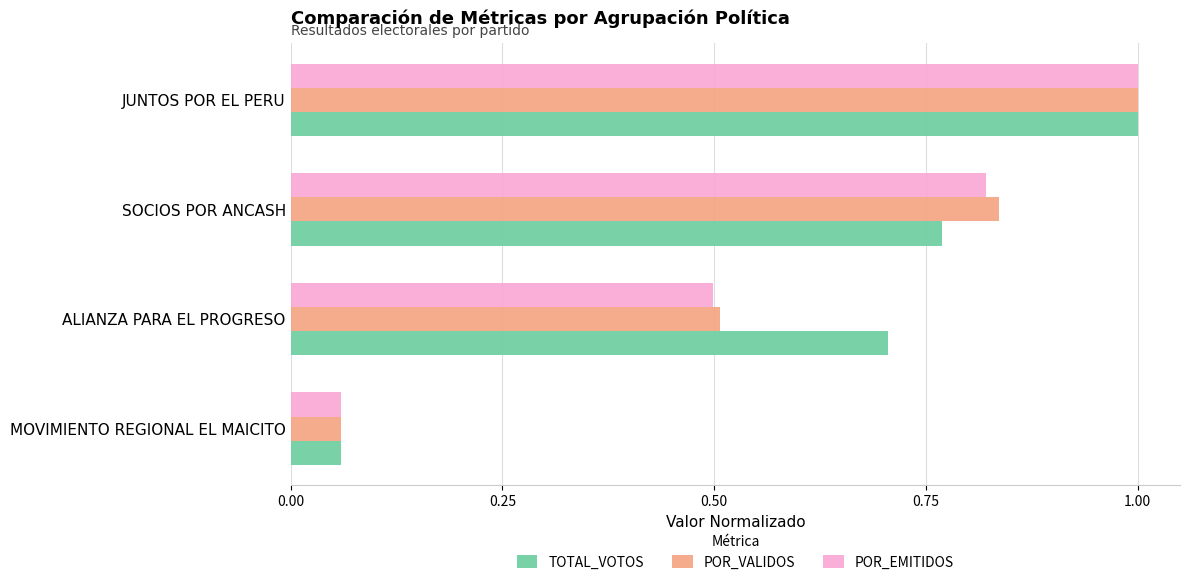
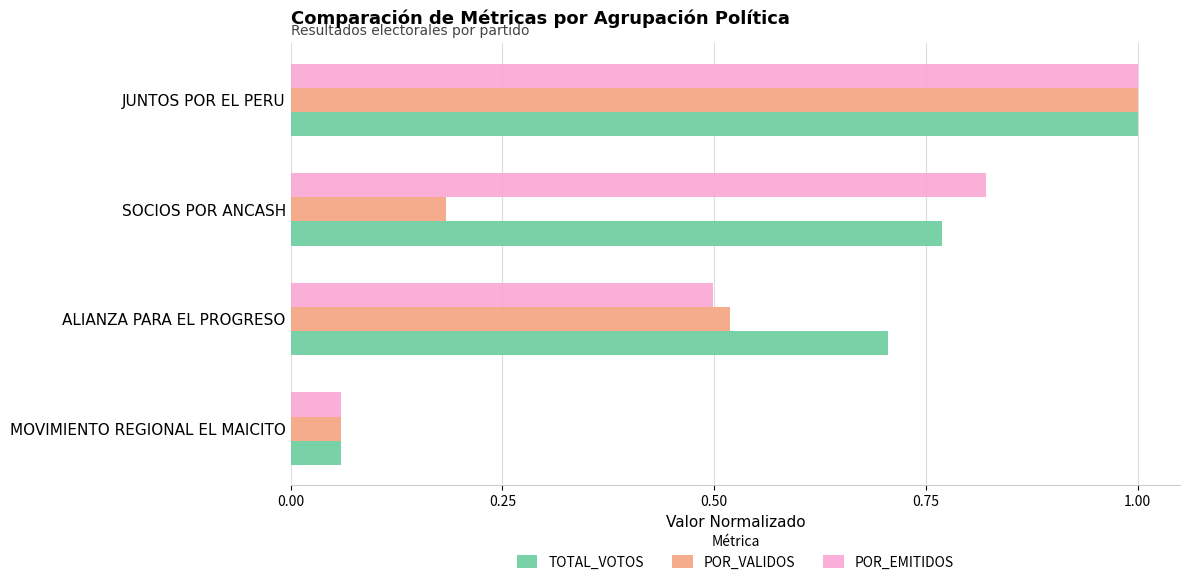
  {
    "TOTAL_VOTOS": {
      "JUNTOS POR EL PERU": 1.00,
      "SOCIOS POR ANCASH": 0.77,
      "ALIANZA PARA EL PROGRESO": 0.71,
      "MOVIMIENTO REGIONAL EL MAICITO": 0.06
    },
    "POR_VALIDOS": {
      "JUNTOS POR EL PERU": 1.00,
-     "SOCIOS POR ANCASH": 0.84,
-     "ALIANZA PARA EL PROGRESO": 0.51,
+     "SOCIOS POR ANCASH": 0.18,
+     "ALIANZA PARA EL PROGRESO": 0.52,
      "MOVIMIENTO REGIONAL EL MAICITO": 0.06
    },
    "POR_EMITIDOS": {
      "JUNTOS POR EL PERU": 1.00,
      "SOCIOS POR ANCASH": 0.82,
      "ALIANZA PARA EL PROGRESO": 0.50,
      "MOVIMIENTO REGIONAL EL MAICITO": 0.06
    }
  }
